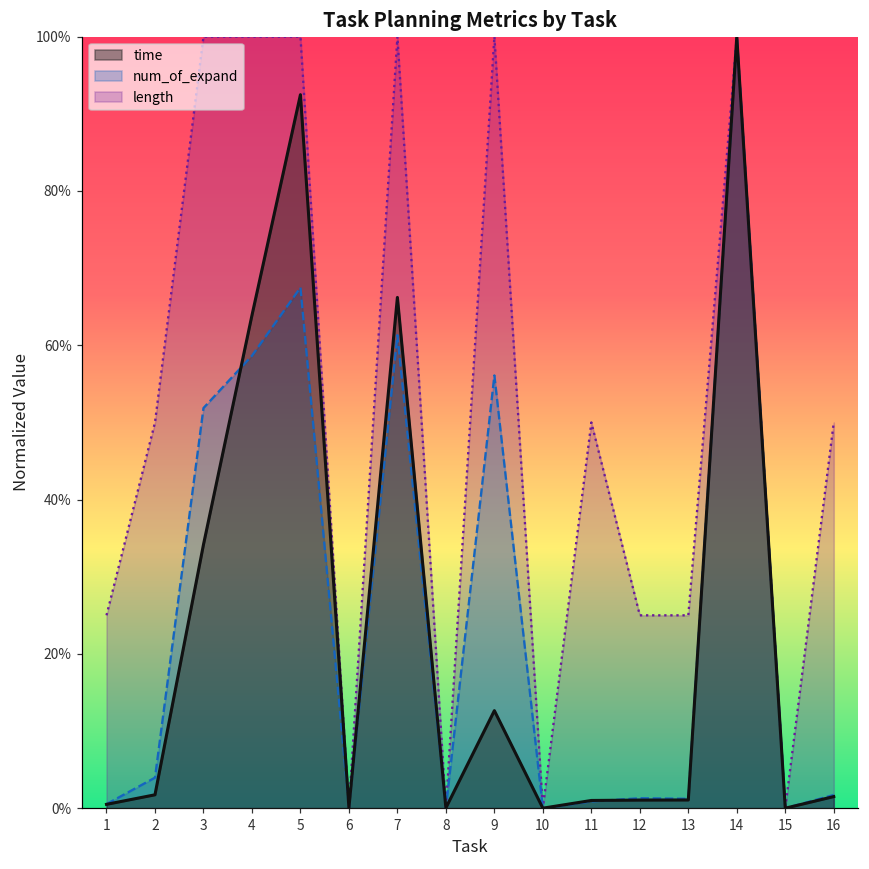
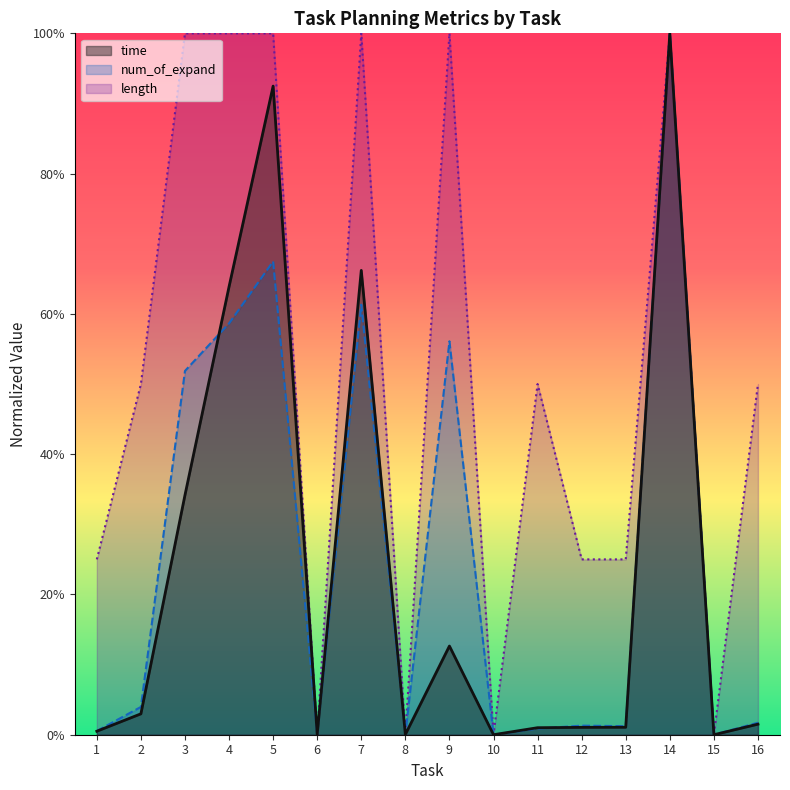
  {
    "time": {
-     "2": "2%",
+     "2": "3%",
      "3": "34%",
      "4": "64%",
      "5": "92%",
      "7": "66%",
      "9": "13%"
    }
  }
